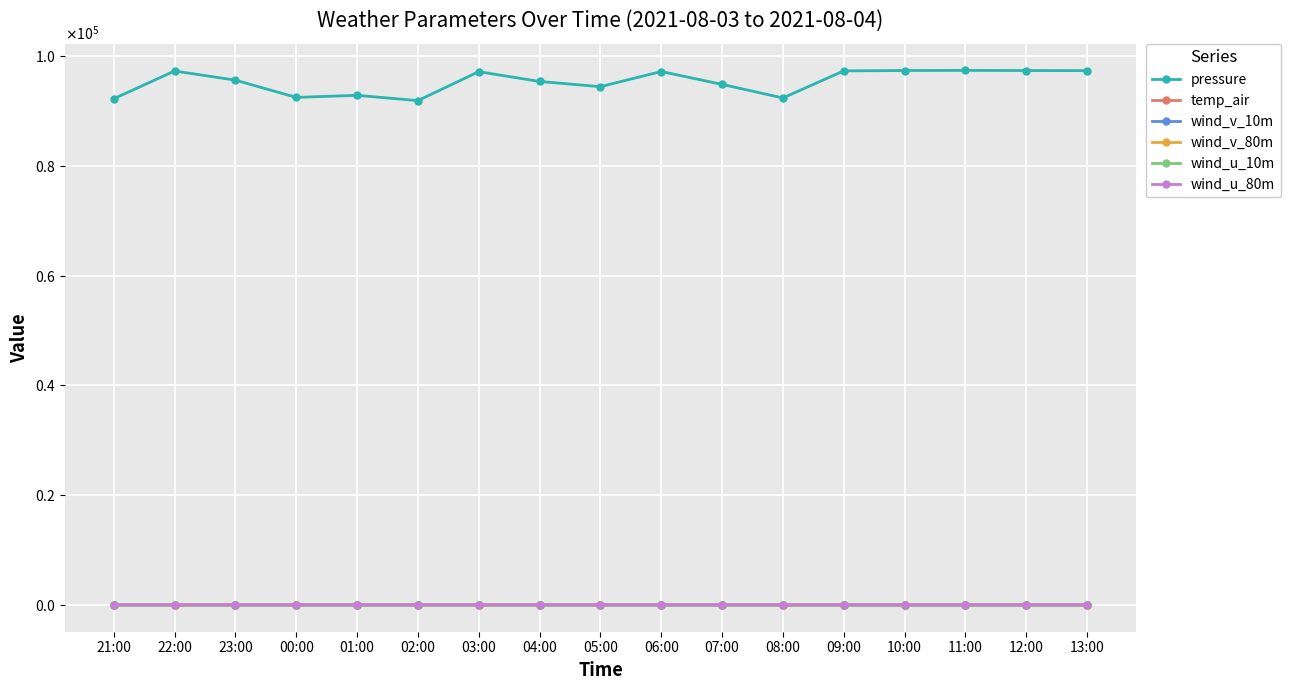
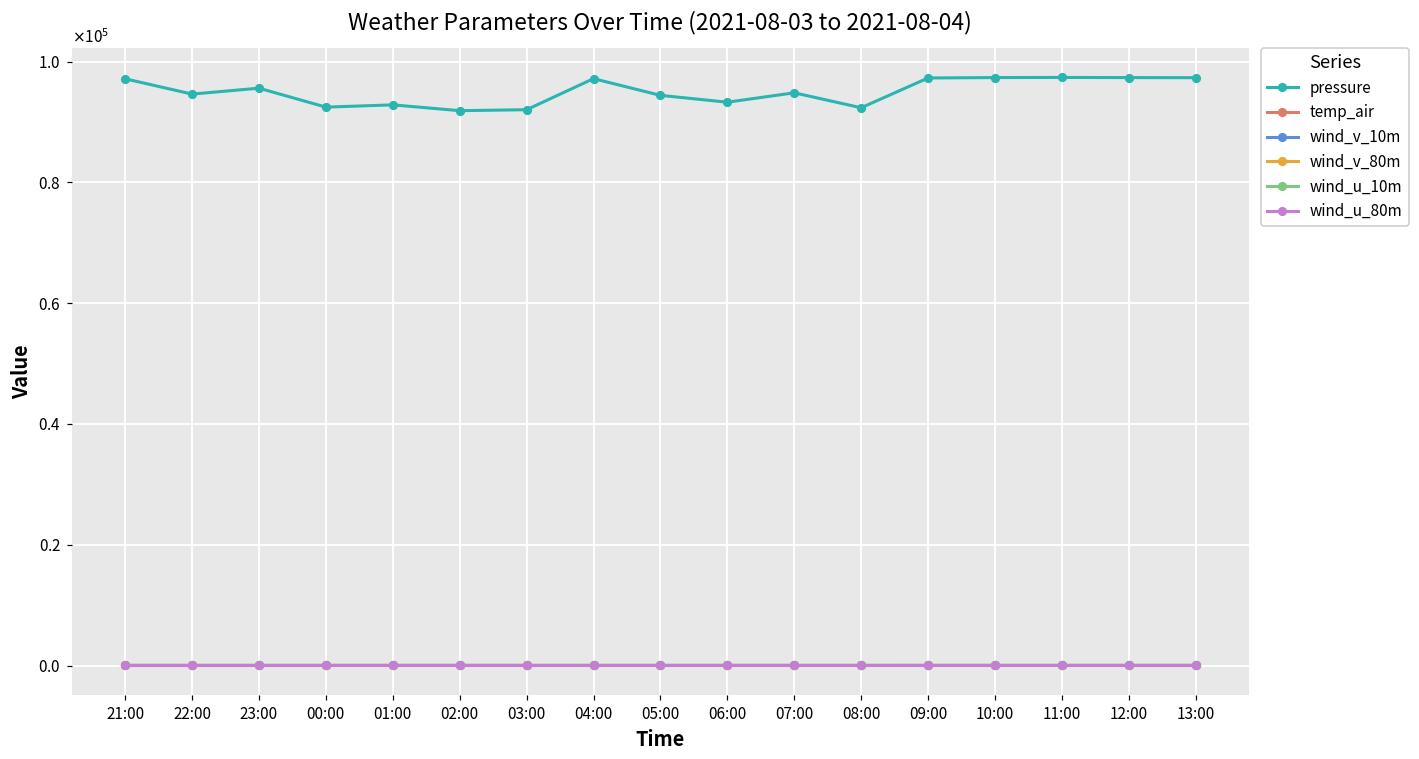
  {
    "pressure": {
-     "21:00": 92000,
-     "22:00": 97000,
+     "21:00": 97000,
+     "22:00": 95000,
      "23:00": 96000,
      "00:00": 92000,
      "01:00": 93000,
      "02:00": 92000,
-     "03:00": 97000,
-     "04:00": 95000,
+     "03:00": 92000,
+     "04:00": 97000,
      "05:00": 94000,
-     "06:00": 97000,
+     "06:00": 93000,
      "07:00": 95000,
      "08:00": 92000,
      "09:00": 97000,
      "10:00": 97000,
      "11:00": 97000,
      "12:00": 97000,
      "13:00": 97000
    },
    "wind_u_80m": {
      "21:00": 0,
      "22:00": 0,
      "23:00": 0,
      "00:00": 0,
      "01:00": 0,
      "02:00": 0,
      "03:00": 0,
      "04:00": 0,
      "05:00": 0,
      "06:00": 0,
      "07:00": 0,
      "08:00": 0,
      "09:00": 0,
      "10:00": 0,
      "11:00": 0,
      "12:00": 0,
      "13:00": 0
    }
  }
